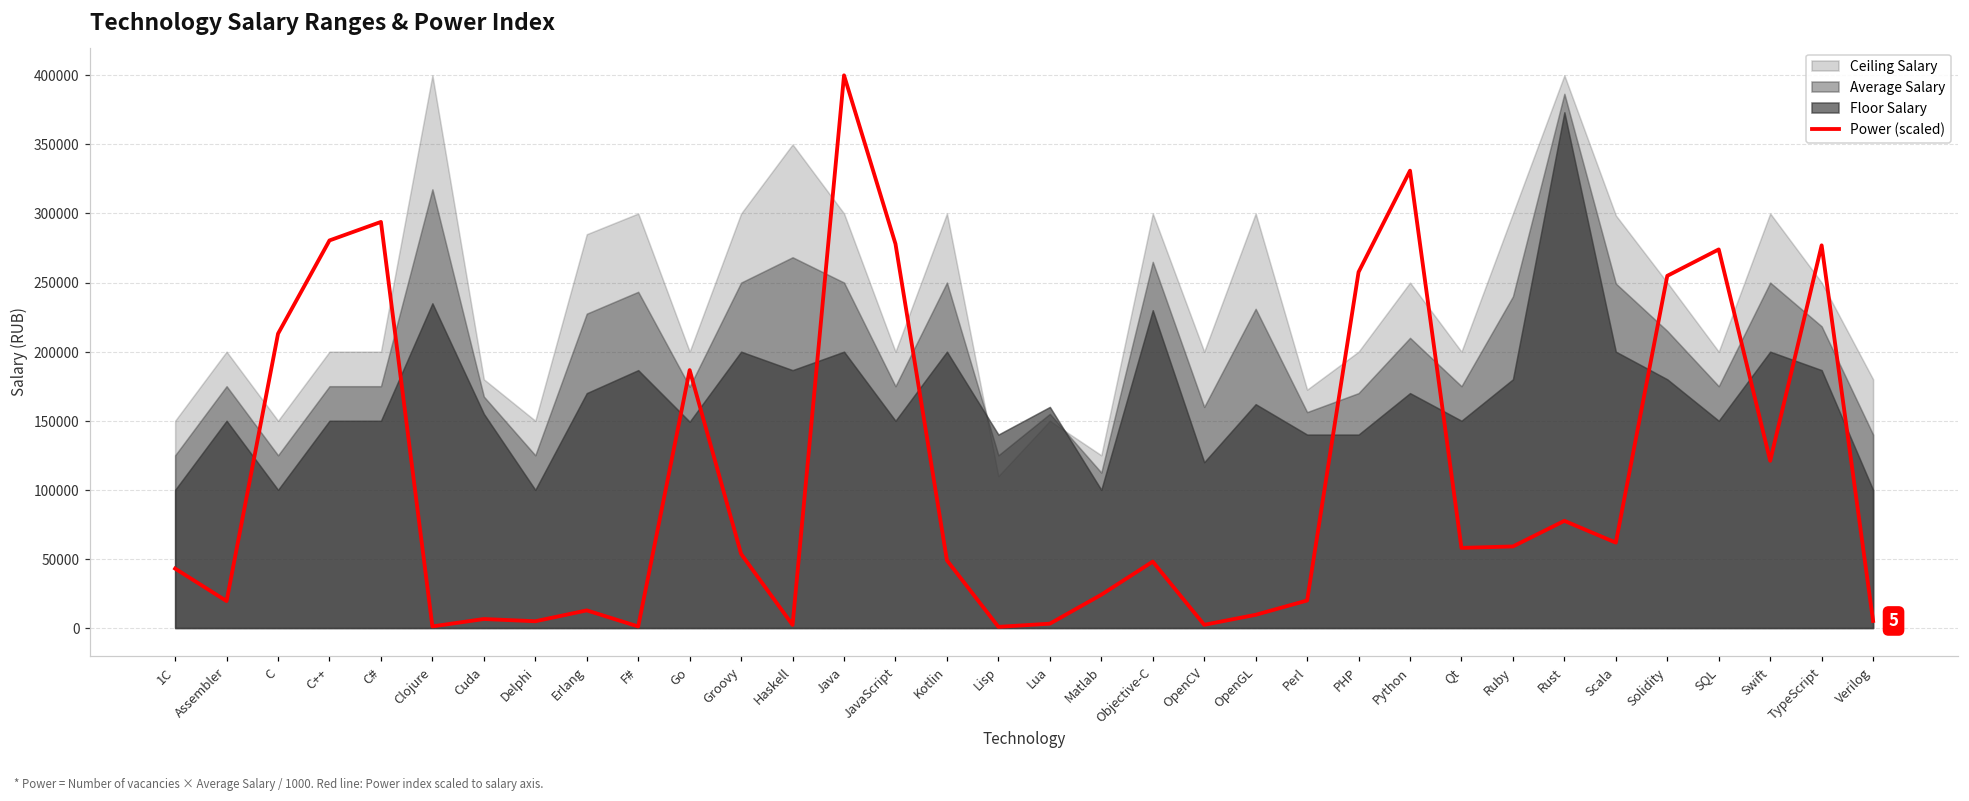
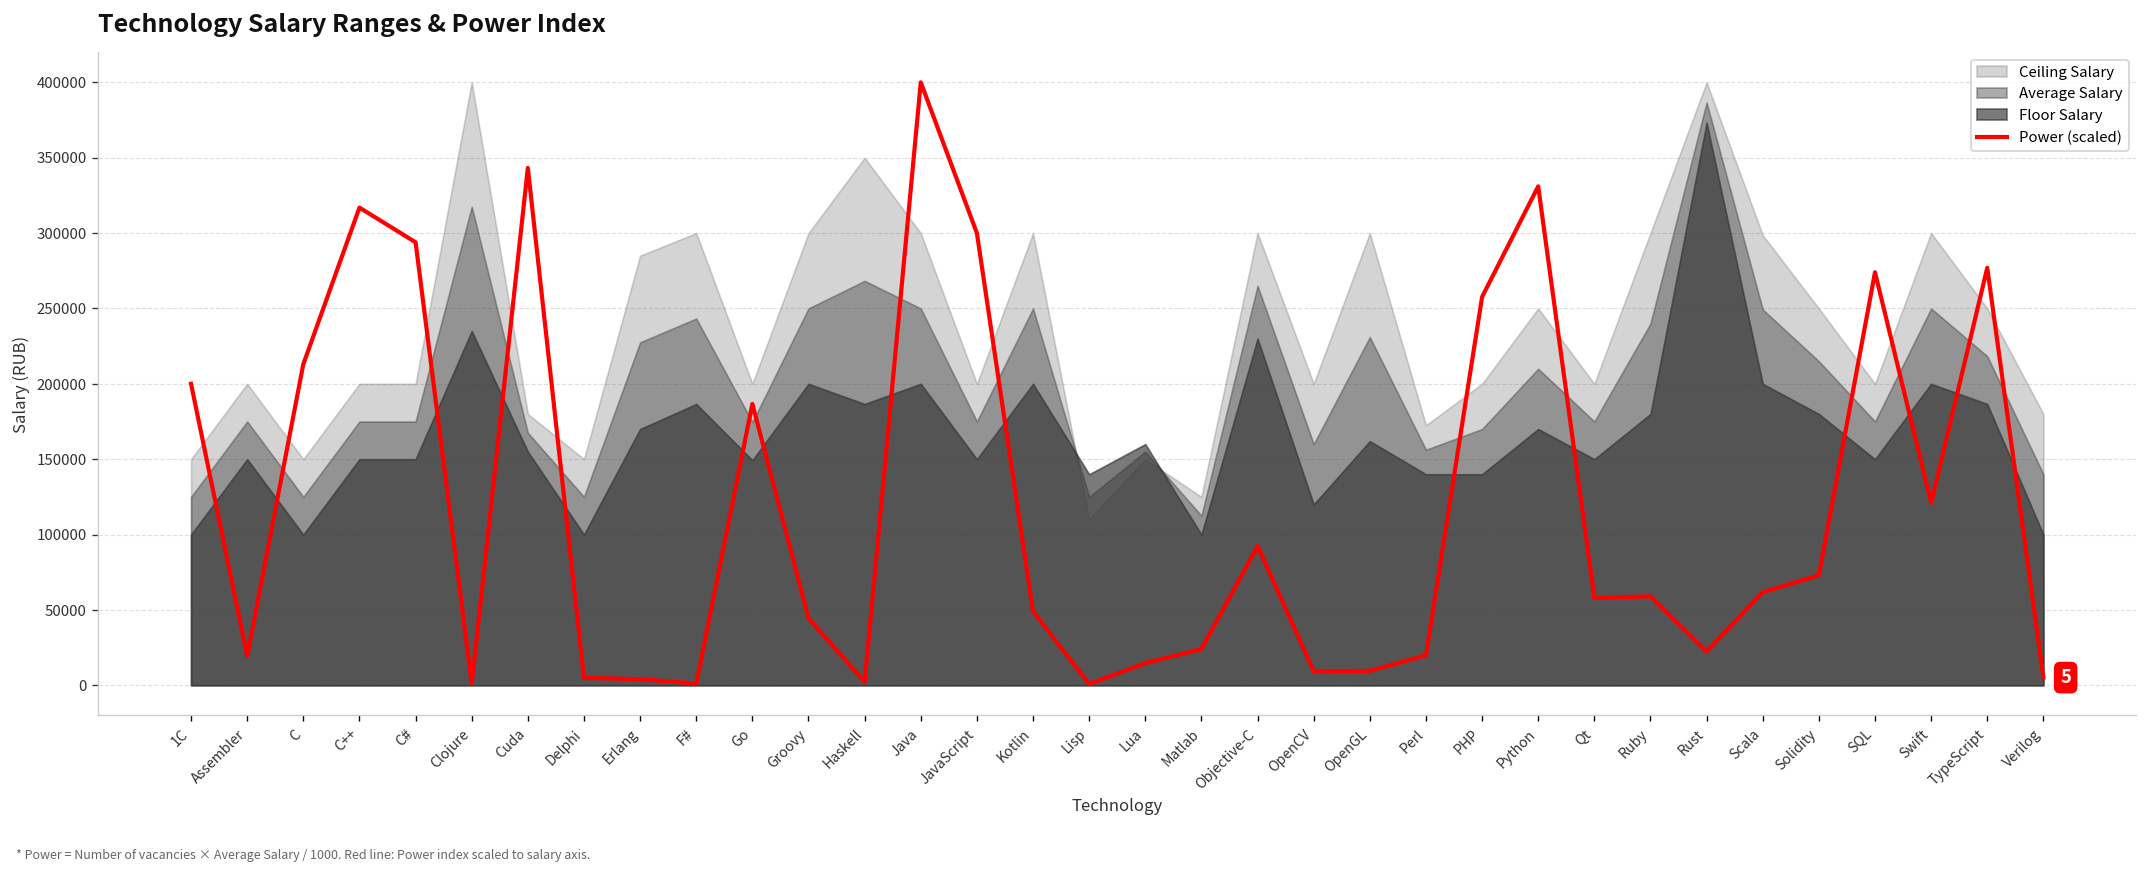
  {
    "Power (scaled)": {
-     "1С": 43000,
+     "1С": 200000,
      "Assembler": 20000,
      "C": 213000,
-     "C++": 281000,
+     "C++": 317000,
      "C#": 294000,
      "Clojure": 1000,
-     "Cuda": 7000,
+     "Cuda": 343000,
      "Delphi": 5000,
-     "Erlang": 13000,
+     "Erlang": 4000,
      "F#": 1000,
      "Go": 187000,
-     "Groovy": 54000,
+     "Groovy": 45000,
      "Haskell": 2000,
      "Java": 400000,
-     "JavaScript": 278000,
+     "JavaScript": 300000,
      "Kotlin": 49000,
      "Lisp": 1000,
-     "Lua": 3000,
+     "Lua": 15000,
      "Matlab": 24000,
-     "Objective-C": 48000,
-     "OpenCV": 2000,
+     "Objective-C": 92000,
+     "OpenCV": 9000,
      "OpenGL": 10000,
      "Perl": 20000,
      "PHP": 258000,
      "Python": 331000,
      "Qt": 58000,
      "Ruby": 59000,
-     "Rust": 78000,
+     "Rust": 22000,
      "Scala": 62000,
-     "Solidity": 255000,
+     "Solidity": 73000,
      "SQL": 274000,
      "Swift": 121000,
      "TypeScript": 277000
    }
  }
